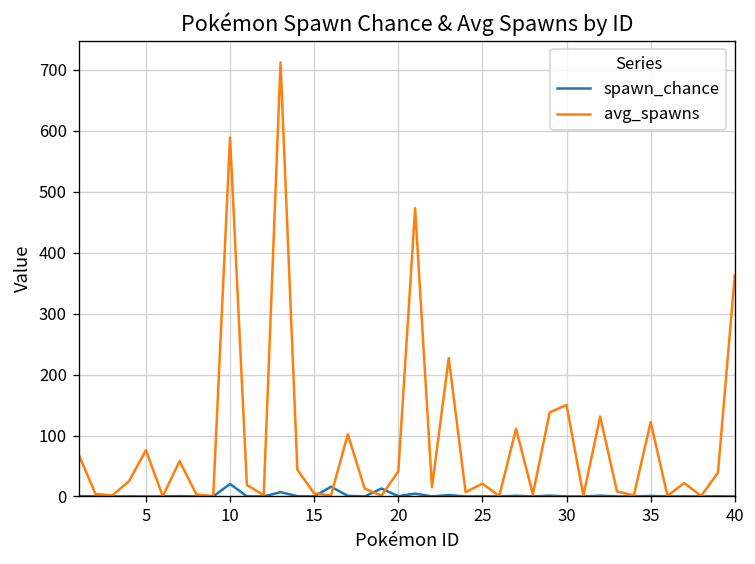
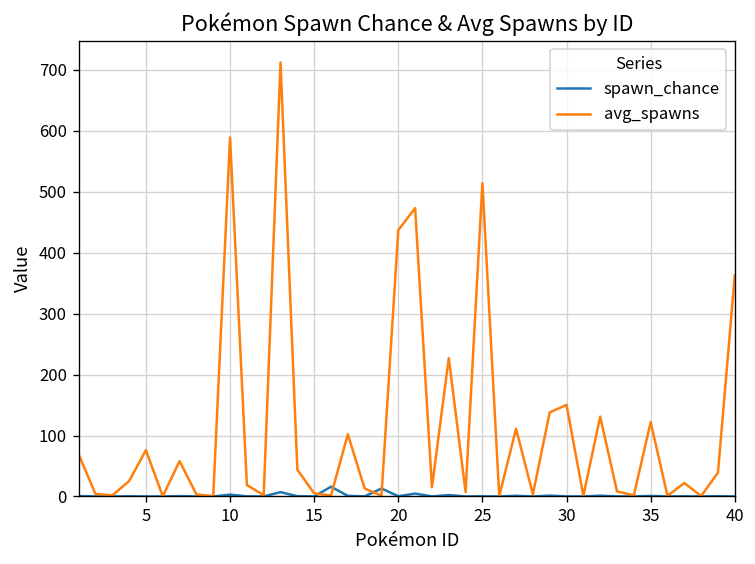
  {
    "spawn_chance": {
      "5": 0,
-     "10": 20,
+     "10": 0,
      "15": 0,
      "20": 0,
      "25": 0,
      "30": 0,
      "35": 0,
      "40": 0
    },
    "avg_spawns": {
      "5": 80,
      "10": 590,
      "15": 10,
-     "20": 40,
-     "25": 20,
+     "20": 440,
+     "25": 510,
      "30": 150,
      "35": 120,
      "40": 360
    }
  }
